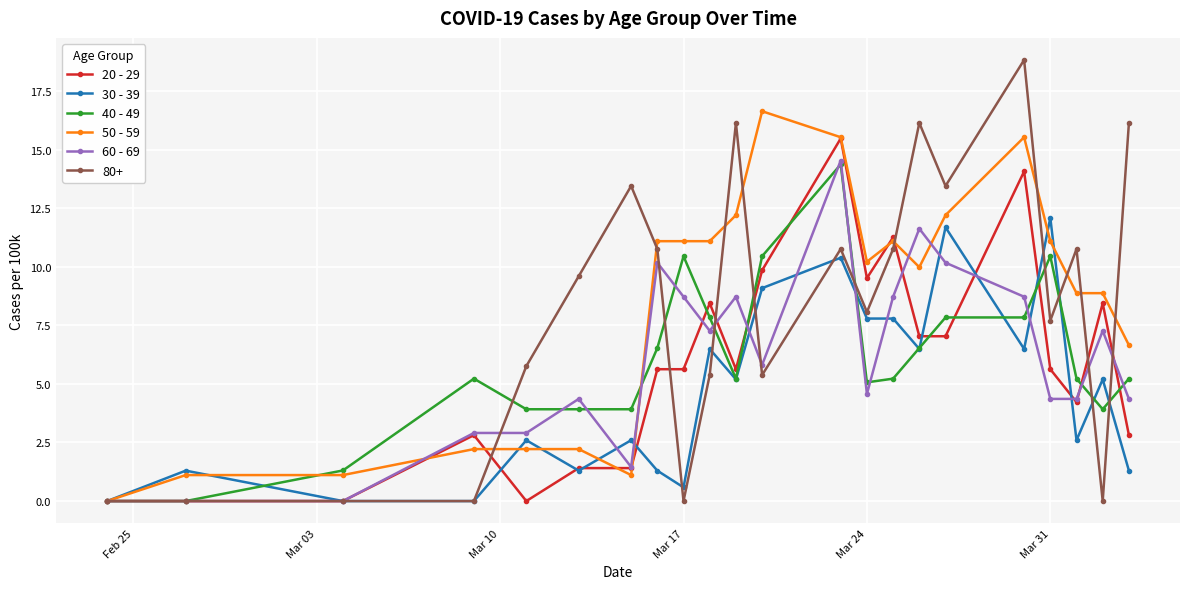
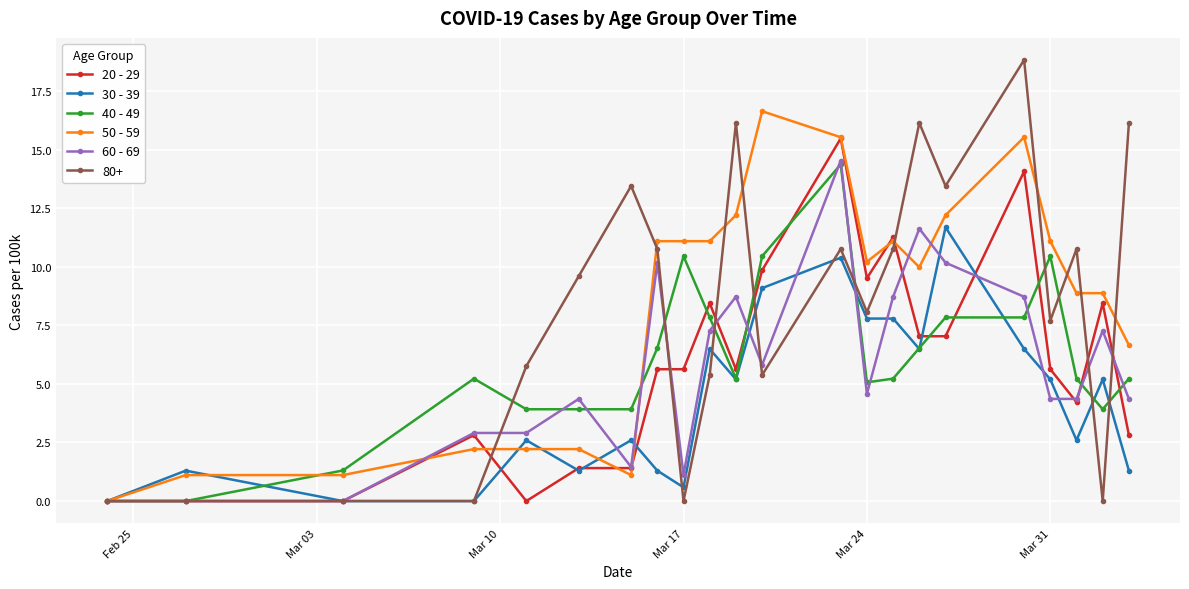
  {
    "20 - 29": {
      "Mar 17": 5.6,
      "Mar 24": 9.5,
      "Mar 31": 5.6
    },
    "30 - 39": {
      "Mar 17": 0.6,
      "Mar 24": 7.8,
-     "Mar 31": 12.1
+     "Mar 31": 5.2
    },
    "40 - 49": {
      "Mar 17": 10.5,
      "Mar 24": 5.1,
      "Mar 31": 10.5
    },
    "50 - 59": {
      "Mar 17": 11.1,
      "Mar 24": 10.2,
      "Mar 31": 11.1
    },
    "60 - 69": {
-     "Mar 17": 8.7,
+     "Mar 17": 1.1,
      "Mar 24": 4.6,
      "Mar 31": 4.4
    },
    "80+": {
      "Mar 17": 0.0,
      "Mar 24": 8.1,
      "Mar 31": 7.7
    }
  }
